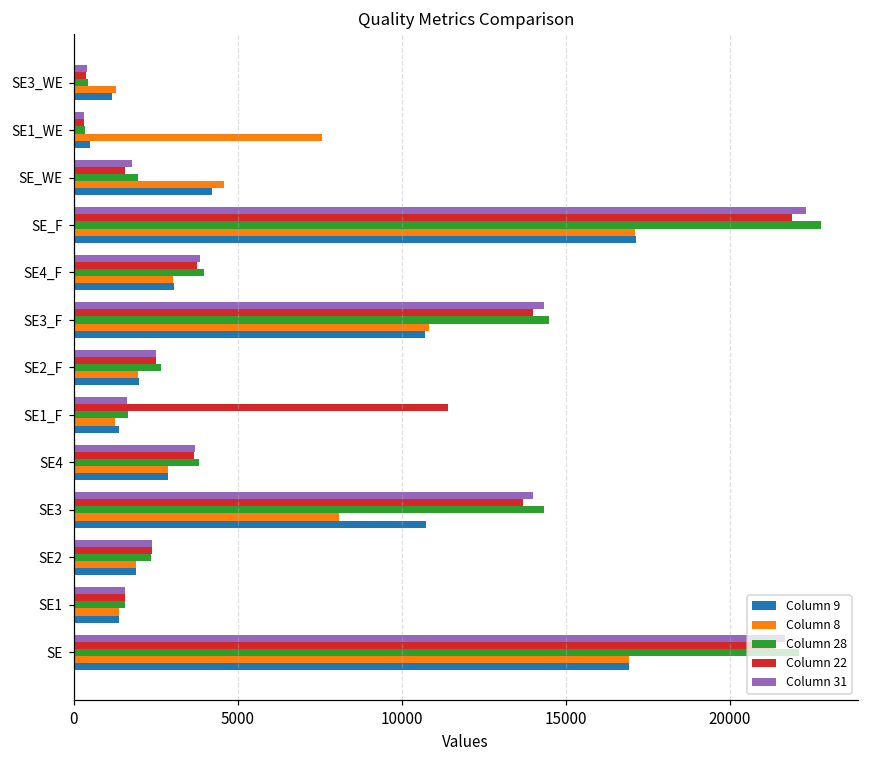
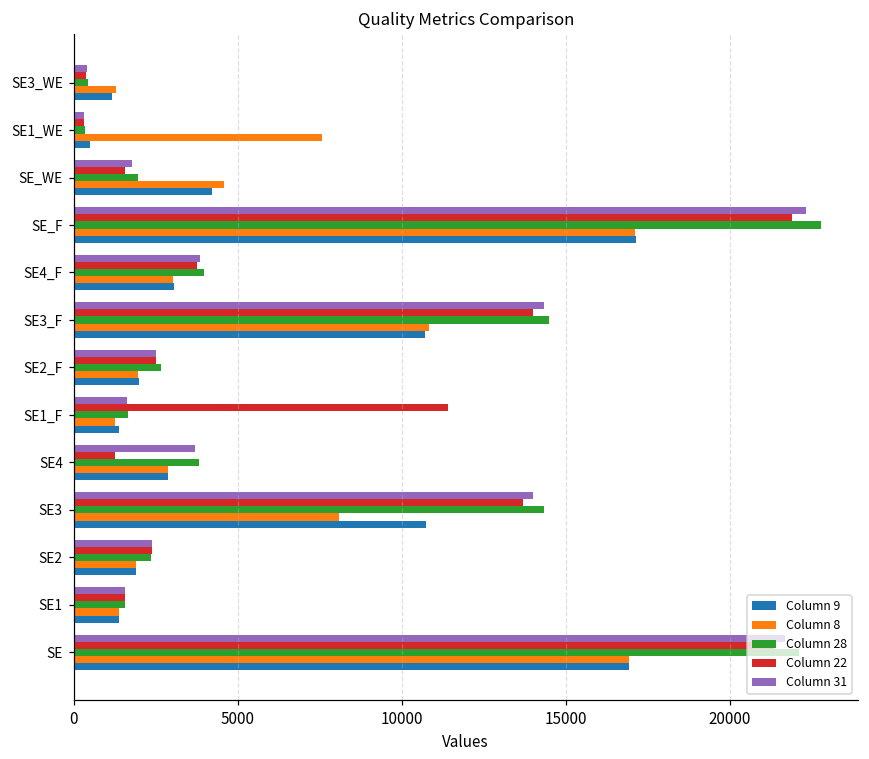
  {
    "Column 9": {
      "SE3_WE": 1200,
      "SE1_WE": 500,
      "SE_WE": 4200,
      "SE_F": 17100,
      "SE4_F": 3100,
      "SE3_F": 10700,
      "SE2_F": 2000,
      "SE1_F": 1400,
      "SE4": 2900,
      "SE3": 10800,
      "SE2": 1900,
      "SE1": 1400,
      "SE": 16900
    },
    "Column 8": {
      "SE3_WE": 1300,
      "SE1_WE": 7600,
      "SE_WE": 4600,
      "SE_F": 17100,
      "SE4_F": 3000,
      "SE3_F": 10800,
      "SE2_F": 2000,
      "SE1_F": 1300,
      "SE4": 2900,
      "SE3": 8100,
      "SE2": 1900,
      "SE1": 1400,
      "SE": 16900
    },
    "Column 28": {
      "SE3_WE": 500,
      "SE1_WE": 300,
      "SE_WE": 2000,
      "SE_F": 22800,
      "SE4_F": 4000,
      "SE3_F": 14500,
      "SE2_F": 2700,
      "SE1_F": 1600,
      "SE4": 3800,
      "SE3": 14300,
      "SE2": 2400,
      "SE1": 1600
    },
    "Column 22": {
      "SE3_WE": 400,
      "SE1_WE": 300,
      "SE_WE": 1600,
      "SE_F": 21900,
      "SE4_F": 3700,
      "SE3_F": 14000,
      "SE2_F": 2500,
      "SE1_F": 11400,
-     "SE4": 3700,
+     "SE4": 1300,
      "SE3": 13700,
      "SE2": 2400,
      "SE1": 1600
    },
    "Column 31": {
      "SE3_WE": 400,
      "SE1_WE": 300,
      "SE_WE": 1800,
      "SE_F": 22300,
      "SE4_F": 3900,
      "SE3_F": 14300,
      "SE2_F": 2500,
      "SE1_F": 1600,
      "SE4": 3700,
      "SE3": 14000,
      "SE2": 2400,
      "SE1": 1600
    }
  }
